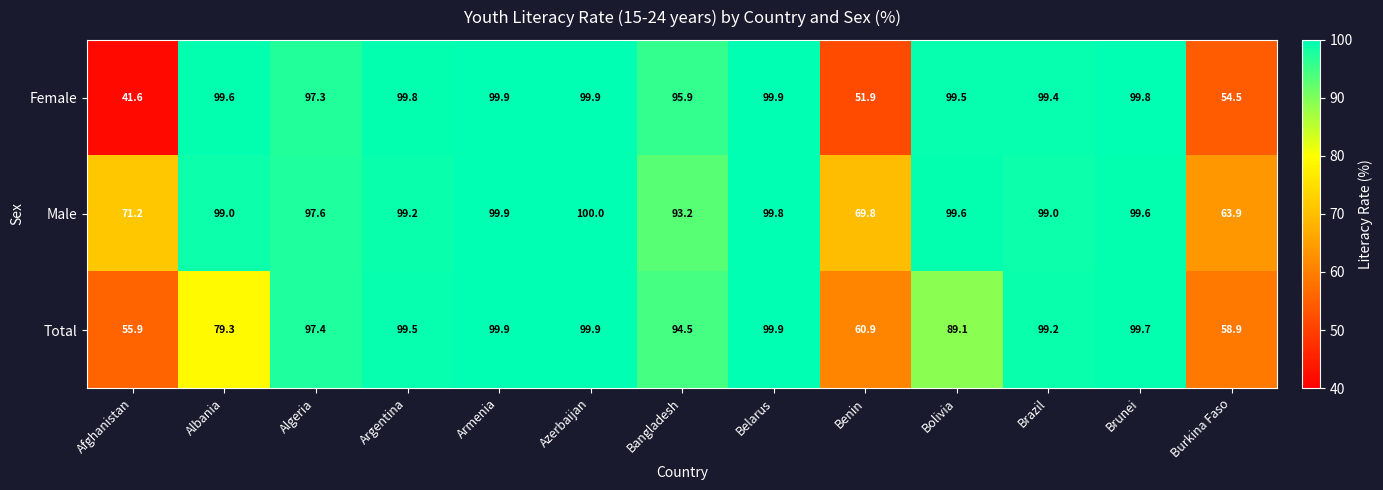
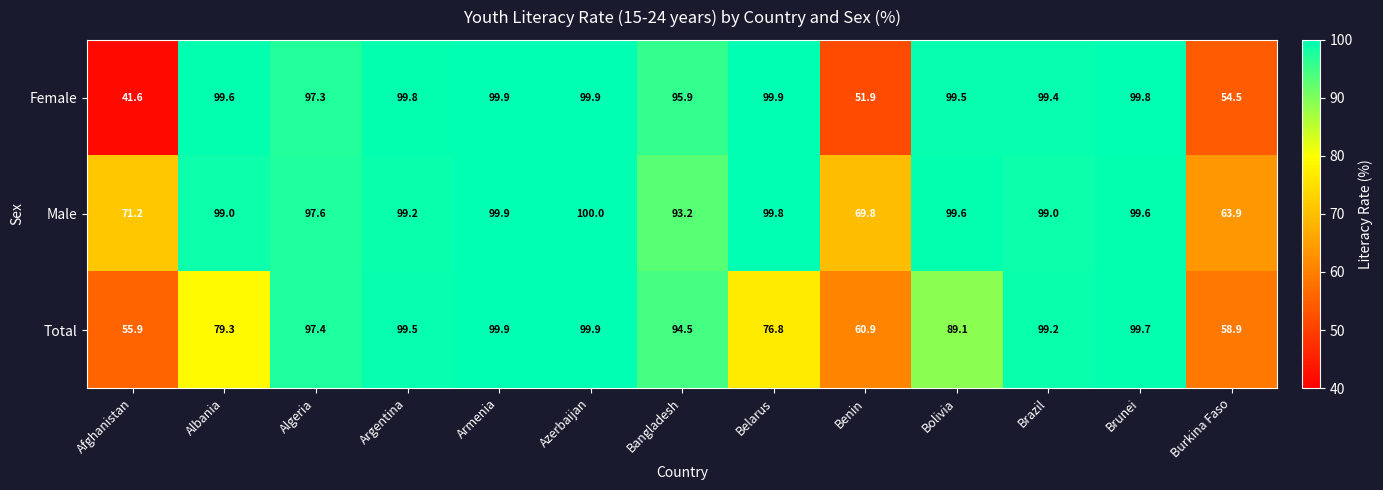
  {
    "Female": {
      "Afghanistan": 41.6,
      "Albania": 99.6,
      "Algeria": 97.3,
      "Argentina": 99.8,
      "Armenia": 99.9,
      "Azerbaijan": 99.9,
      "Bangladesh": 95.9,
      "Belarus": 99.9,
      "Benin": 51.9,
      "Bolivia": 99.5,
      "Brazil": 99.4,
      "Brunei": 99.8,
      "Burkina Faso": 54.5
    },
    "Male": {
      "Afghanistan": 71.2,
      "Albania": 99.0,
      "Algeria": 97.6,
      "Argentina": 99.2,
      "Armenia": 99.9,
      "Azerbaijan": 100.0,
      "Bangladesh": 93.2,
      "Belarus": 99.8,
      "Benin": 69.8,
      "Bolivia": 99.6,
      "Brazil": 99.0,
      "Brunei": 99.6,
      "Burkina Faso": 63.9
    },
    "Total": {
      "Afghanistan": 55.9,
      "Albania": 79.3,
      "Algeria": 97.4,
      "Argentina": 99.5,
      "Armenia": 99.9,
      "Azerbaijan": 99.9,
      "Bangladesh": 94.5,
-     "Belarus": 99.9,
+     "Belarus": 76.8,
      "Benin": 60.9,
      "Bolivia": 89.1,
      "Brazil": 99.2,
      "Brunei": 99.7,
      "Burkina Faso": 58.9
    }
  }
